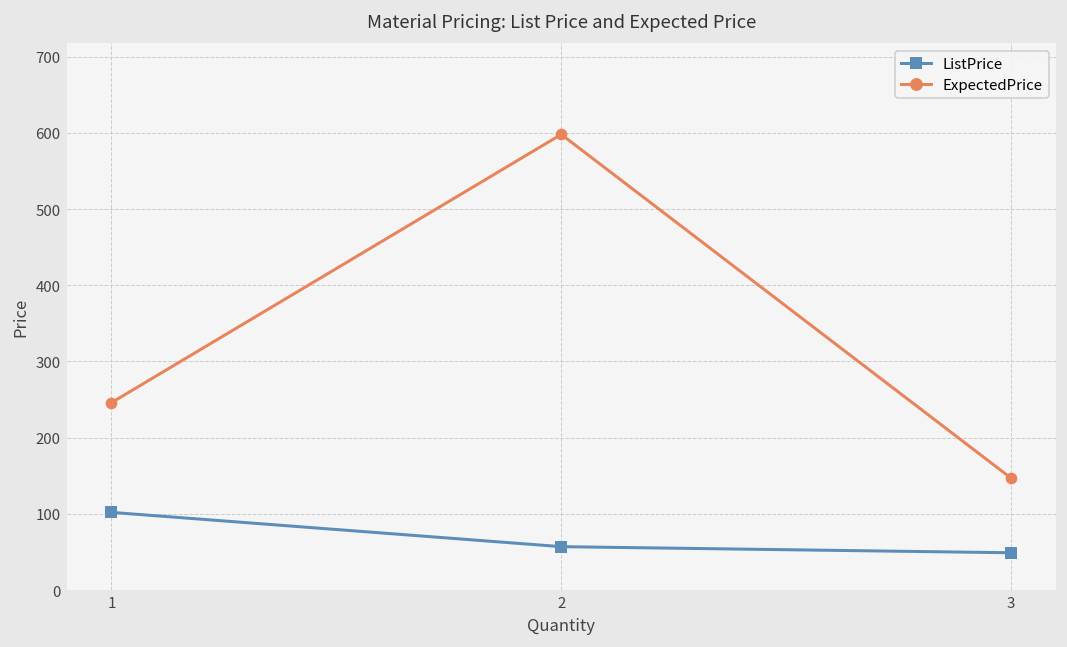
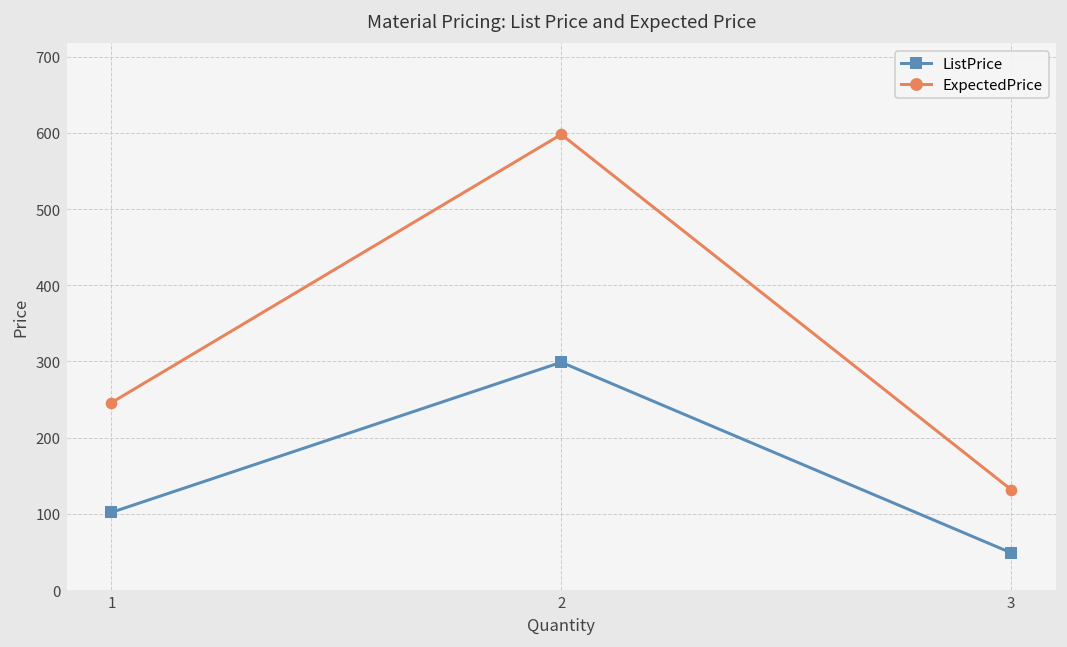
  {
    "ListPrice": {
      "1": 100,
-     "2": 60,
+     "2": 300,
      "3": 50
    },
    "ExpectedPrice": {
      "1": 250,
      "2": 600,
-     "3": 150
+     "3": 130
    }
  }
